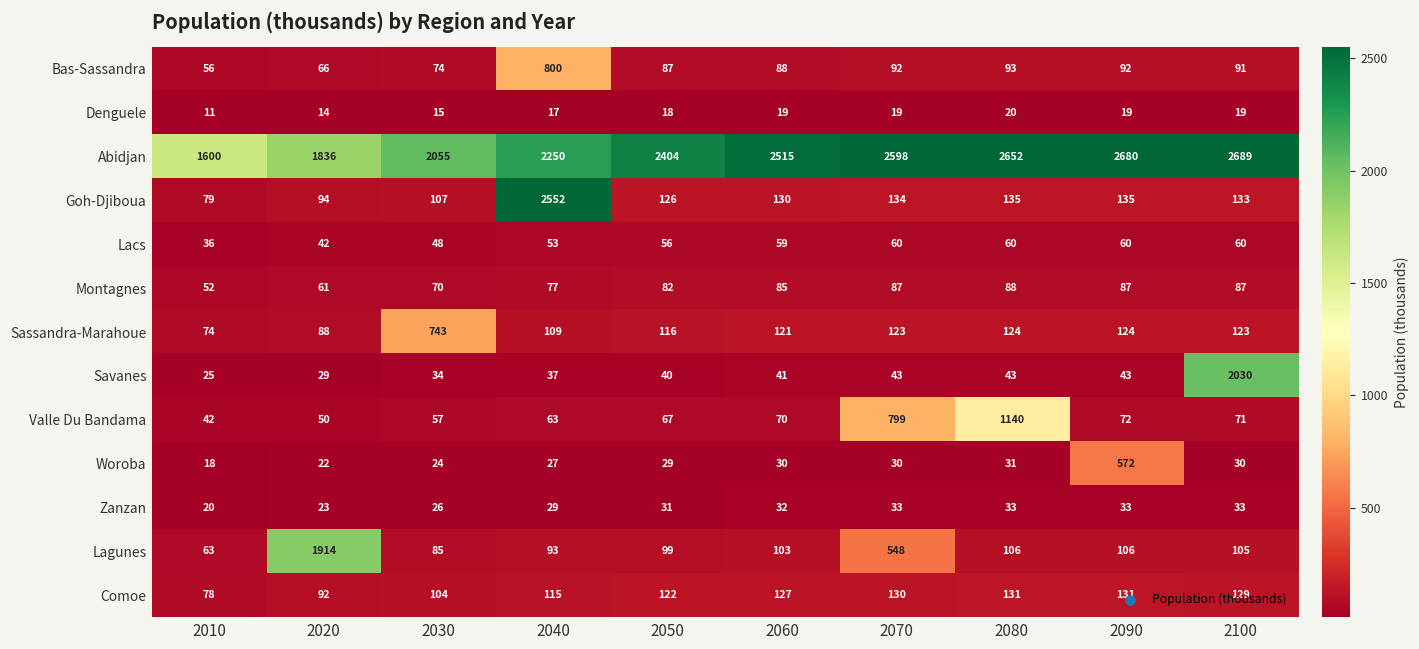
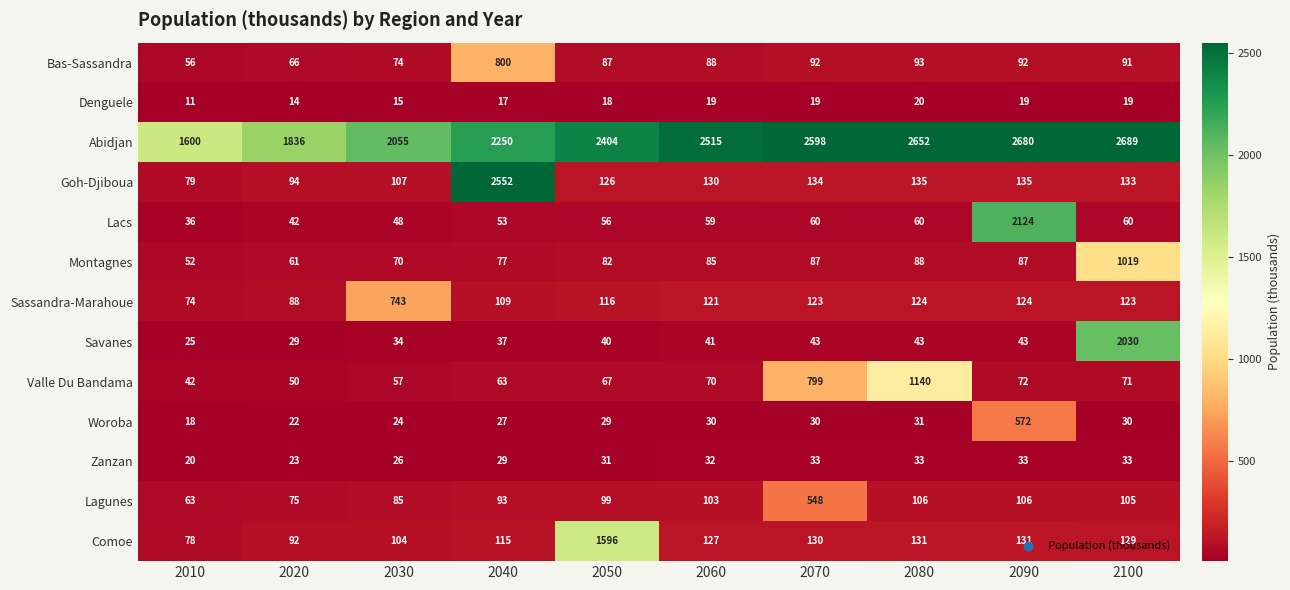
  {
    "Bas-Sassandra": {
      "2010": 56,
      "2020": 66,
      "2030": 74,
      "2040": 800,
      "2050": 87,
      "2060": 88,
      "2070": 92,
      "2080": 93,
      "2090": 92,
      "2100": 91
    },
    "Denguele": {
      "2010": 11,
      "2020": 14,
      "2030": 15,
      "2040": 17,
      "2050": 18,
      "2060": 19,
      "2070": 19,
      "2080": 20,
      "2090": 19,
      "2100": 19
    },
    "Abidjan": {
      "2010": 1600,
      "2020": 1836,
      "2030": 2055,
      "2040": 2250,
      "2050": 2404,
      "2060": 2515,
      "2070": 2598,
      "2080": 2652,
      "2090": 2680,
      "2100": 2689
    },
    "Goh-Djiboua": {
      "2010": 79,
      "2020": 94,
      "2030": 107,
      "2040": 2552,
      "2050": 126,
      "2060": 130,
      "2070": 134,
      "2080": 135,
      "2090": 135,
      "2100": 133
    },
    "Lacs": {
      "2010": 36,
      "2020": 42,
      "2030": 48,
      "2040": 53,
      "2050": 56,
      "2060": 59,
      "2070": 60,
      "2080": 60,
-     "2090": 60,
+     "2090": 2124,
      "2100": 60
    },
    "Montagnes": {
      "2010": 52,
      "2020": 61,
      "2030": 70,
      "2040": 77,
      "2050": 82,
      "2060": 85,
      "2070": 87,
      "2080": 88,
      "2090": 87,
-     "2100": 87
+     "2100": 1019
    },
    "Sassandra-Marahoue": {
      "2010": 74,
      "2020": 88,
      "2030": 743,
      "2040": 109,
      "2050": 116,
      "2060": 121,
      "2070": 123,
      "2080": 124,
      "2090": 124,
      "2100": 123
    },
    "Savanes": {
      "2010": 25,
      "2020": 29,
      "2030": 34,
      "2040": 37,
      "2050": 40,
      "2060": 41,
      "2070": 43,
      "2080": 43,
      "2090": 43,
      "2100": 2030
    },
    "Valle Du Bandama": {
      "2010": 42,
      "2020": 50,
      "2030": 57,
      "2040": 63,
      "2050": 67,
      "2060": 70,
      "2070": 799,
      "2080": 1140,
      "2090": 72,
      "2100": 71
    },
    "Woroba": {
      "2010": 18,
      "2020": 22,
      "2030": 24,
      "2040": 27,
      "2050": 29,
      "2060": 30,
      "2070": 30,
      "2080": 31,
      "2090": 572,
      "2100": 30
    },
    "Zanzan": {
      "2010": 20,
      "2020": 23,
      "2030": 26,
      "2040": 29,
      "2050": 31,
      "2060": 32,
      "2070": 33,
      "2080": 33,
      "2090": 33,
      "2100": 33
    },
    "Lagunes": {
      "2010": 63,
-     "2020": 1914,
+     "2020": 75,
      "2030": 85,
      "2040": 93,
      "2050": 99,
      "2060": 103,
      "2070": 548,
      "2080": 106,
      "2090": 106,
      "2100": 105
    },
    "Comoe": {
      "2010": 78,
      "2020": 92,
      "2030": 104,
      "2040": 115,
-     "2050": 122,
+     "2050": 1596,
      "2060": 127,
      "2070": 130,
      "2080": 131,
      "2090": 131,
      "2100": 129
    }
  }
